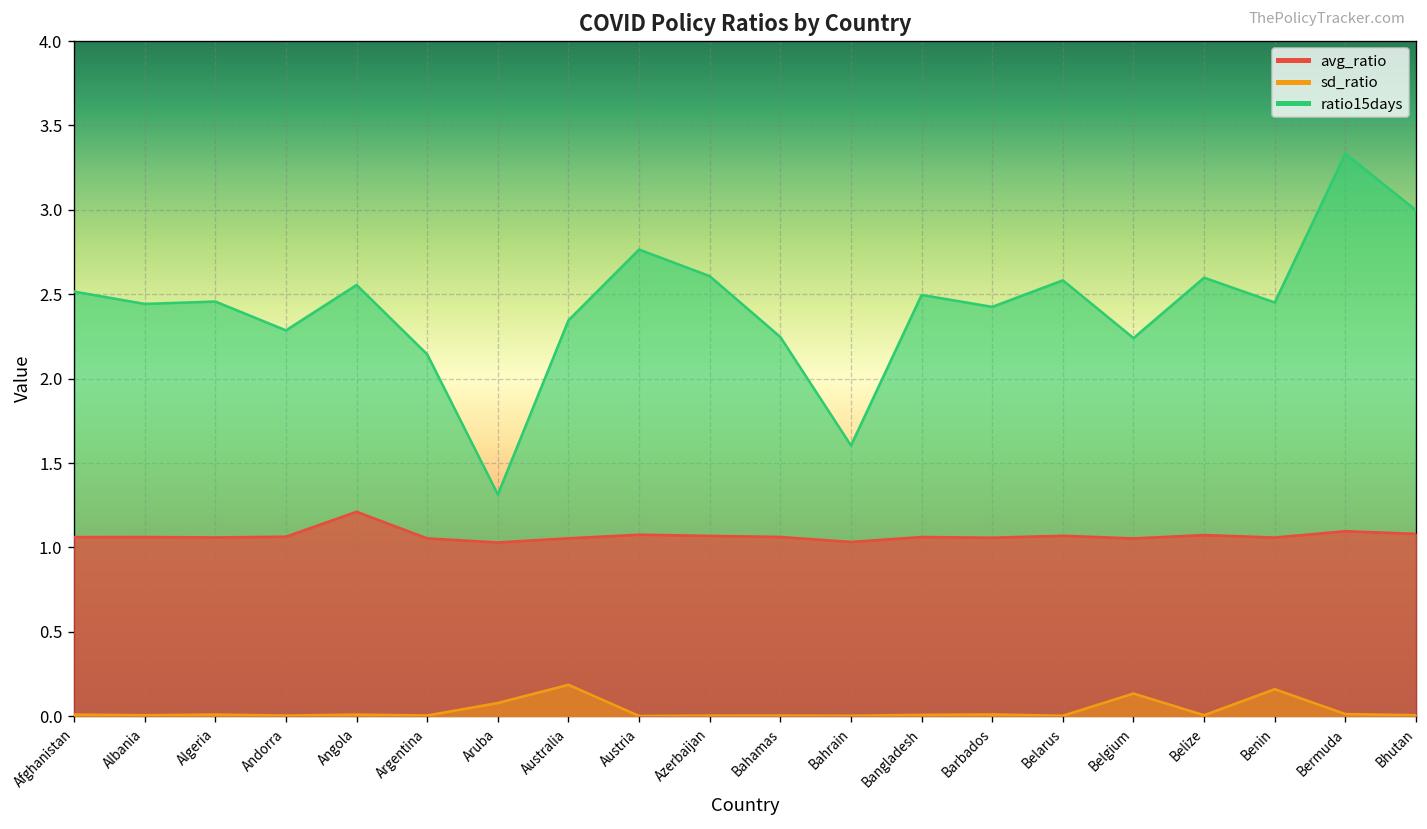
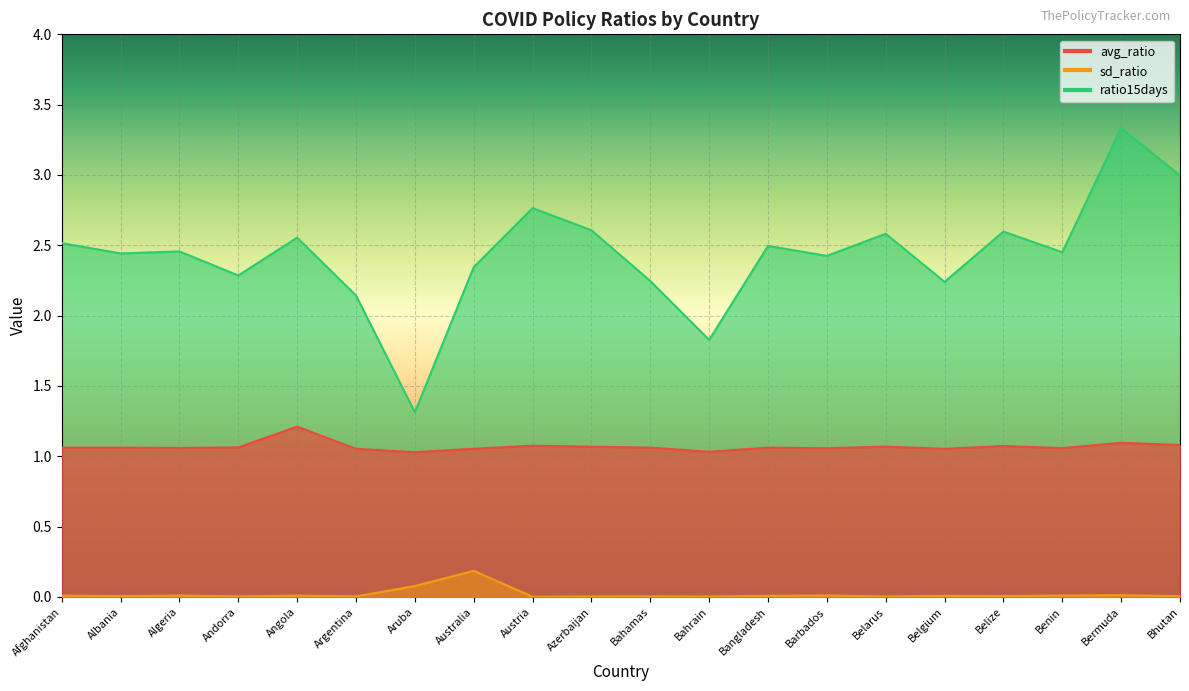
  {
    "ratio15days": {
      "Afghanistan": 2.52,
      "Albania": 2.44,
      "Algeria": 2.46,
      "Andorra": 2.29,
      "Angola": 2.55,
      "Argentina": 2.14,
      "Aruba": 1.31,
      "Australia": 2.35,
      "Austria": 2.76,
      "Azerbaijan": 2.61,
      "Bahamas": 2.25,
-     "Bahrain": 1.60,
+     "Bahrain": 1.83,
      "Bangladesh": 2.50,
      "Barbados": 2.42,
      "Belarus": 2.58,
      "Belgium": 2.24,
      "Belize": 2.60,
      "Benin": 2.45,
      "Bermuda": 3.33,
      "Bhutan": 3.00
    },
    "avg_ratio": {
      "Afghanistan": 1.06,
      "Albania": 1.06,
      "Algeria": 1.06,
      "Andorra": 1.06,
      "Angola": 1.21,
      "Argentina": 1.05,
      "Aruba": 1.03,
      "Australia": 1.05,
      "Austria": 1.08,
      "Azerbaijan": 1.07,
      "Bahamas": 1.06,
      "Bahrain": 1.03,
      "Bangladesh": 1.06,
      "Barbados": 1.06,
      "Belarus": 1.07,
      "Belgium": 1.05,
      "Belize": 1.07,
      "Benin": 1.06,
      "Bermuda": 1.10,
      "Bhutan": 1.08
    },
    "sd_ratio": {
      "Afghanistan": 0.01,
      "Albania": 0.01,
      "Algeria": 0.01,
      "Andorra": 0.00,
      "Angola": 0.01,
      "Argentina": 0.00,
      "Aruba": 0.08,
      "Australia": 0.19,
      "Austria": 0.00,
      "Azerbaijan": 0.00,
      "Bahamas": 0.00,
      "Bahrain": 0.00,
      "Bangladesh": 0.01,
      "Barbados": 0.01,
      "Belarus": 0.00,
-     "Belgium": 0.13,
+     "Belgium": 0.01,
      "Belize": 0.01,
-     "Benin": 0.16,
+     "Benin": 0.01,
      "Bermuda": 0.01,
      "Bhutan": 0.01
    }
  }
